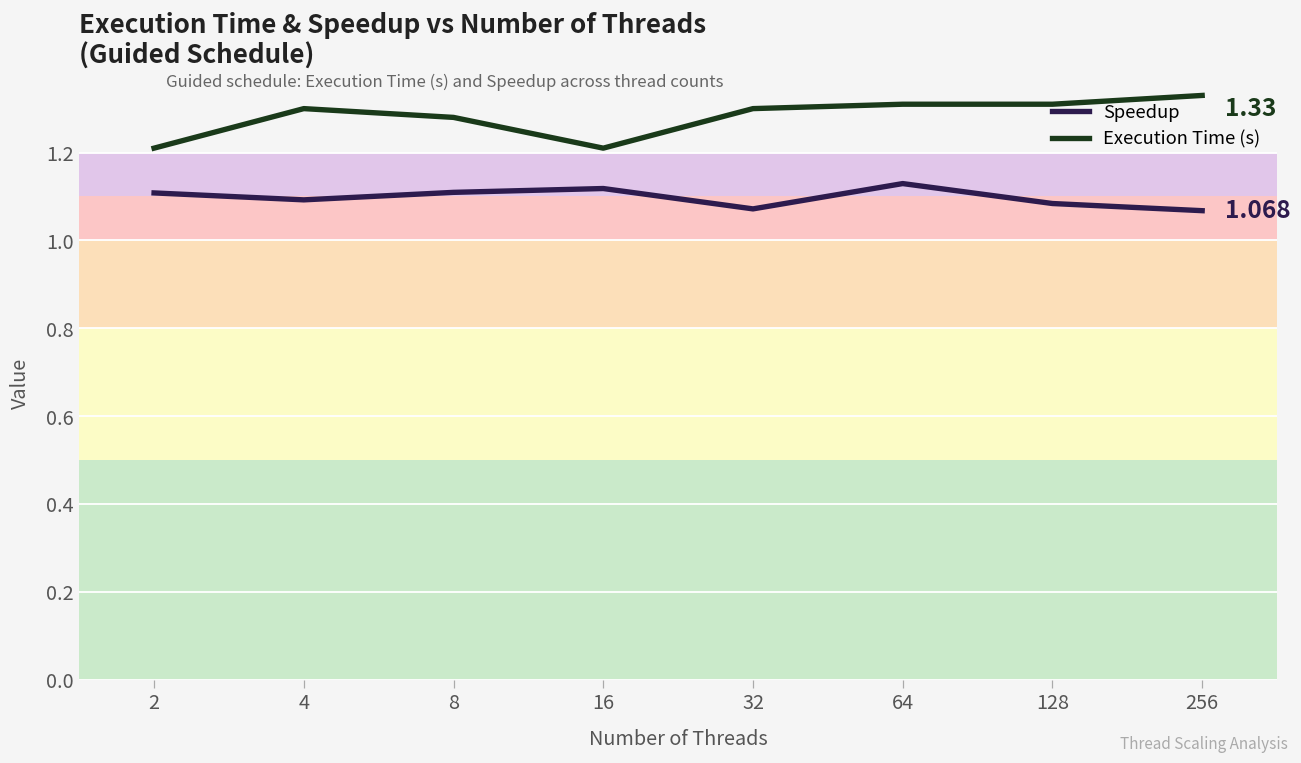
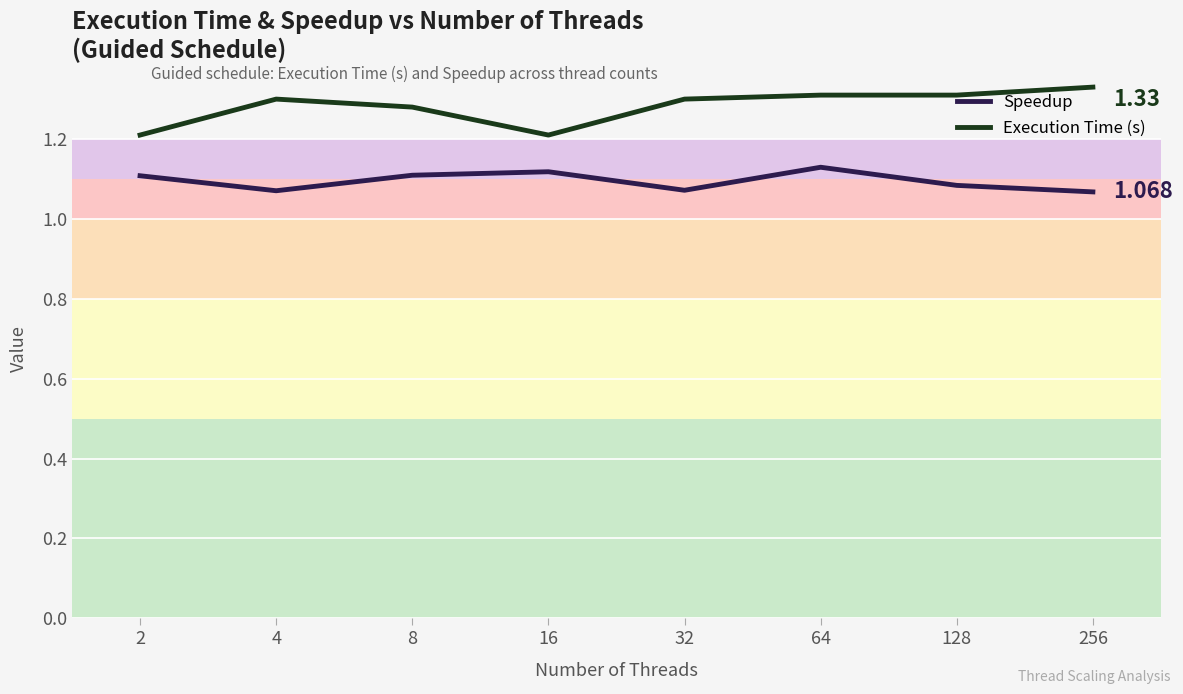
  {
    "Speedup": {
      "2": 1.11,
-     "4": 1.09,
+     "4": 1.07,
      "8": 1.11,
      "16": 1.12,
      "32": 1.07,
      "64": 1.13,
      "128": 1.08
    },
    "Execution Time (s)": {
      "256": 1.33
    }
  }
